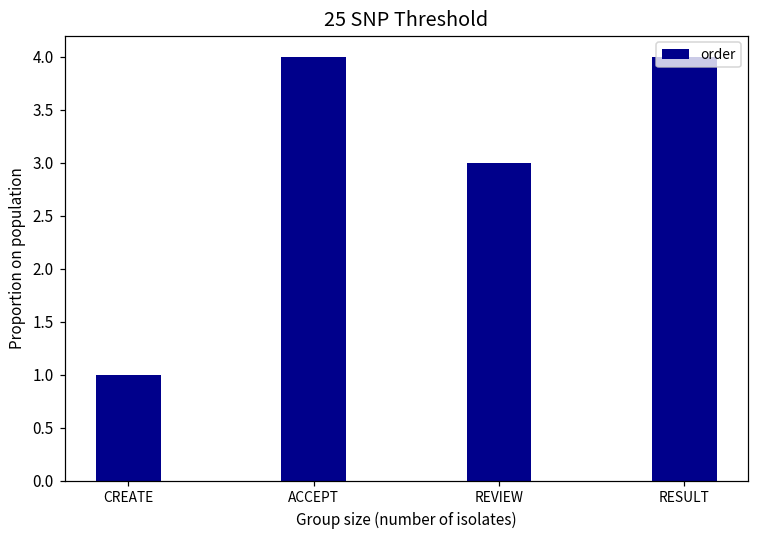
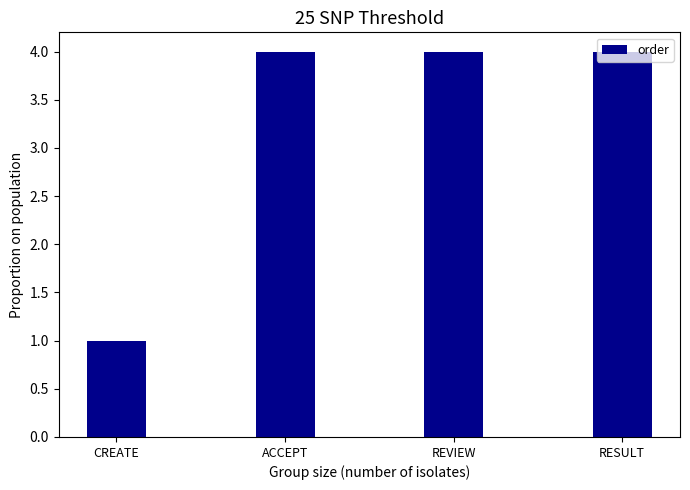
  {
    "CREATE": 1,
    "ACCEPT": 4,
-   "REVIEW": 3
+   "REVIEW": 4
  }
